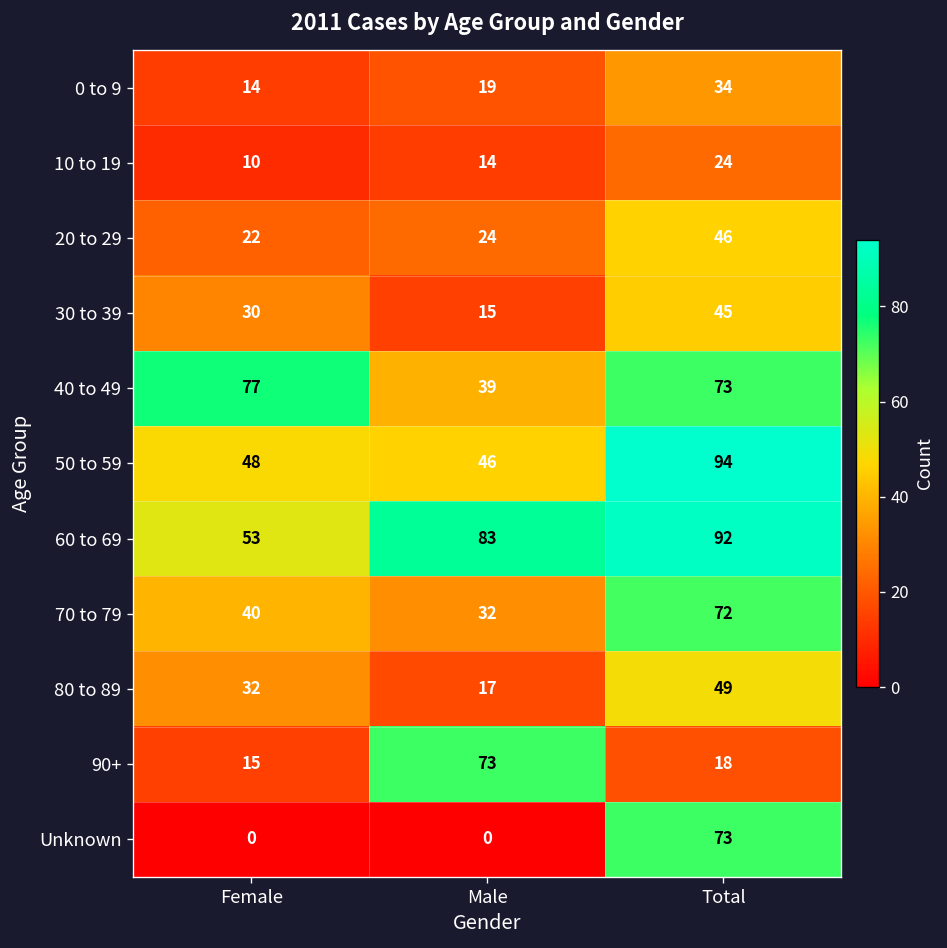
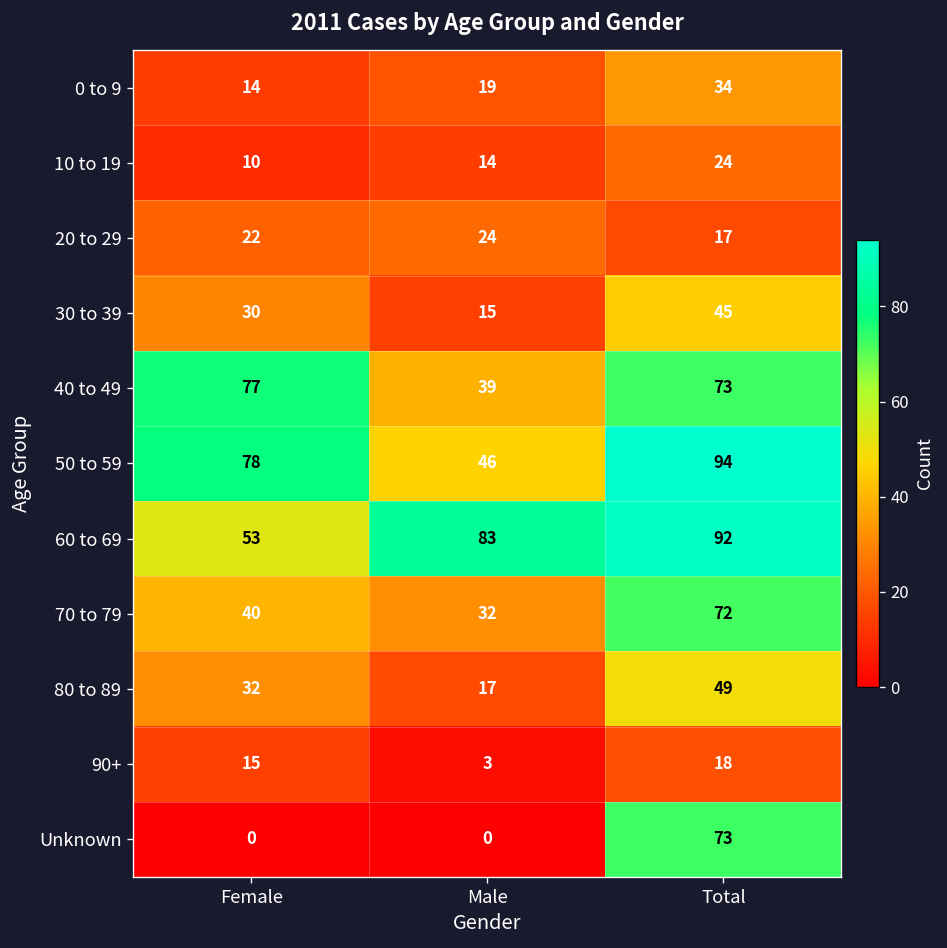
  {
    "0 to 9": {
      "Female": 14,
      "Male": 19,
      "Total": 34
    },
    "10 to 19": {
      "Female": 10,
      "Male": 14,
      "Total": 24
    },
    "20 to 29": {
      "Female": 22,
      "Male": 24,
-     "Total": 46
+     "Total": 17
    },
    "30 to 39": {
      "Female": 30,
      "Male": 15,
      "Total": 45
    },
    "40 to 49": {
      "Female": 77,
      "Male": 39,
      "Total": 73
    },
    "50 to 59": {
-     "Female": 48,
+     "Female": 78,
      "Male": 46,
      "Total": 94
    },
    "60 to 69": {
      "Female": 53,
      "Male": 83,
      "Total": 92
    },
    "70 to 79": {
      "Female": 40,
      "Male": 32,
      "Total": 72
    },
    "80 to 89": {
      "Female": 32,
      "Male": 17,
      "Total": 49
    },
    "90+": {
      "Female": 15,
-     "Male": 73,
+     "Male": 3,
      "Total": 18
    },
    "Unknown": {
      "Female": 0,
      "Male": 0,
      "Total": 73
    }
  }
